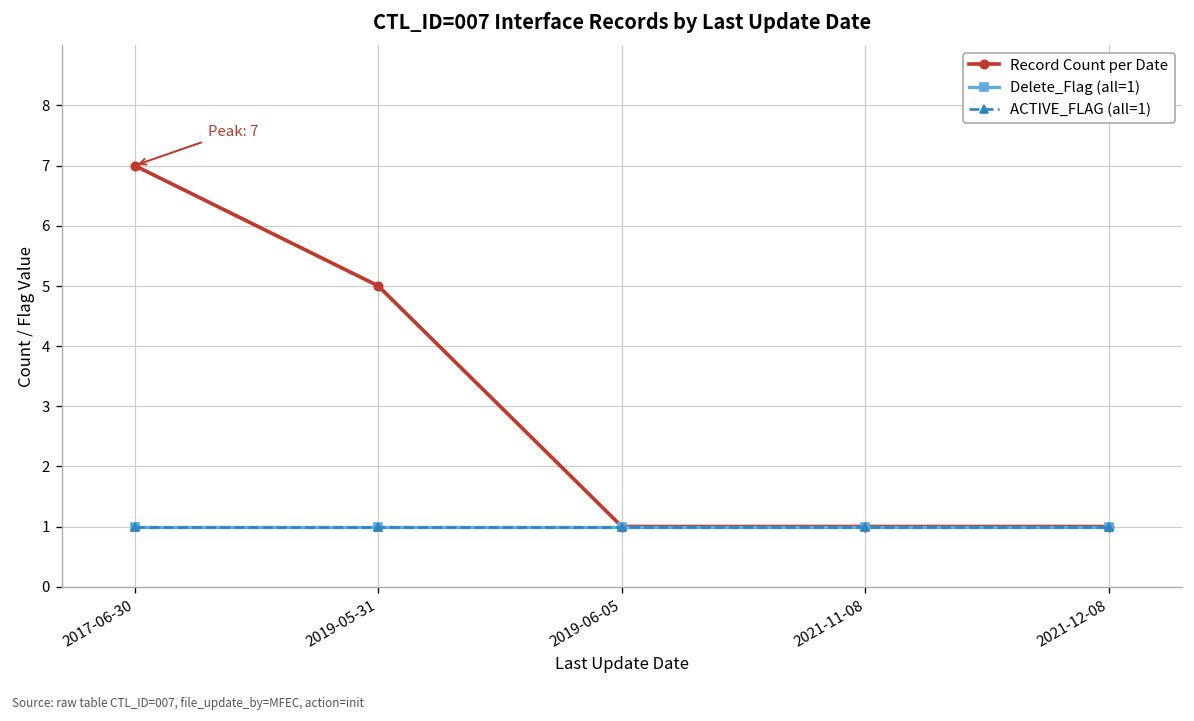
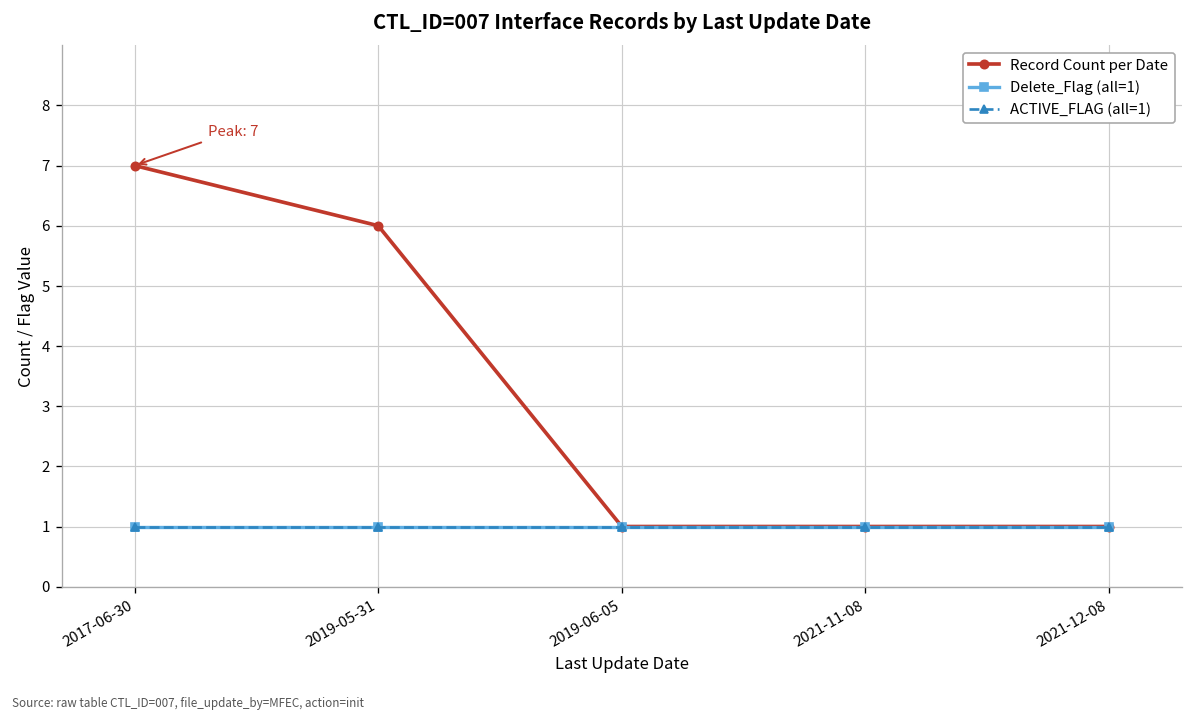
  {
    "Record Count per Date": {
-     "2019-05-31": 5
+     "2019-05-31": 6
    },
    "ACTIVE_FLAG (all=1)": {
      "2017-06-30": 1,
      "2019-05-31": 1
    }
  }
